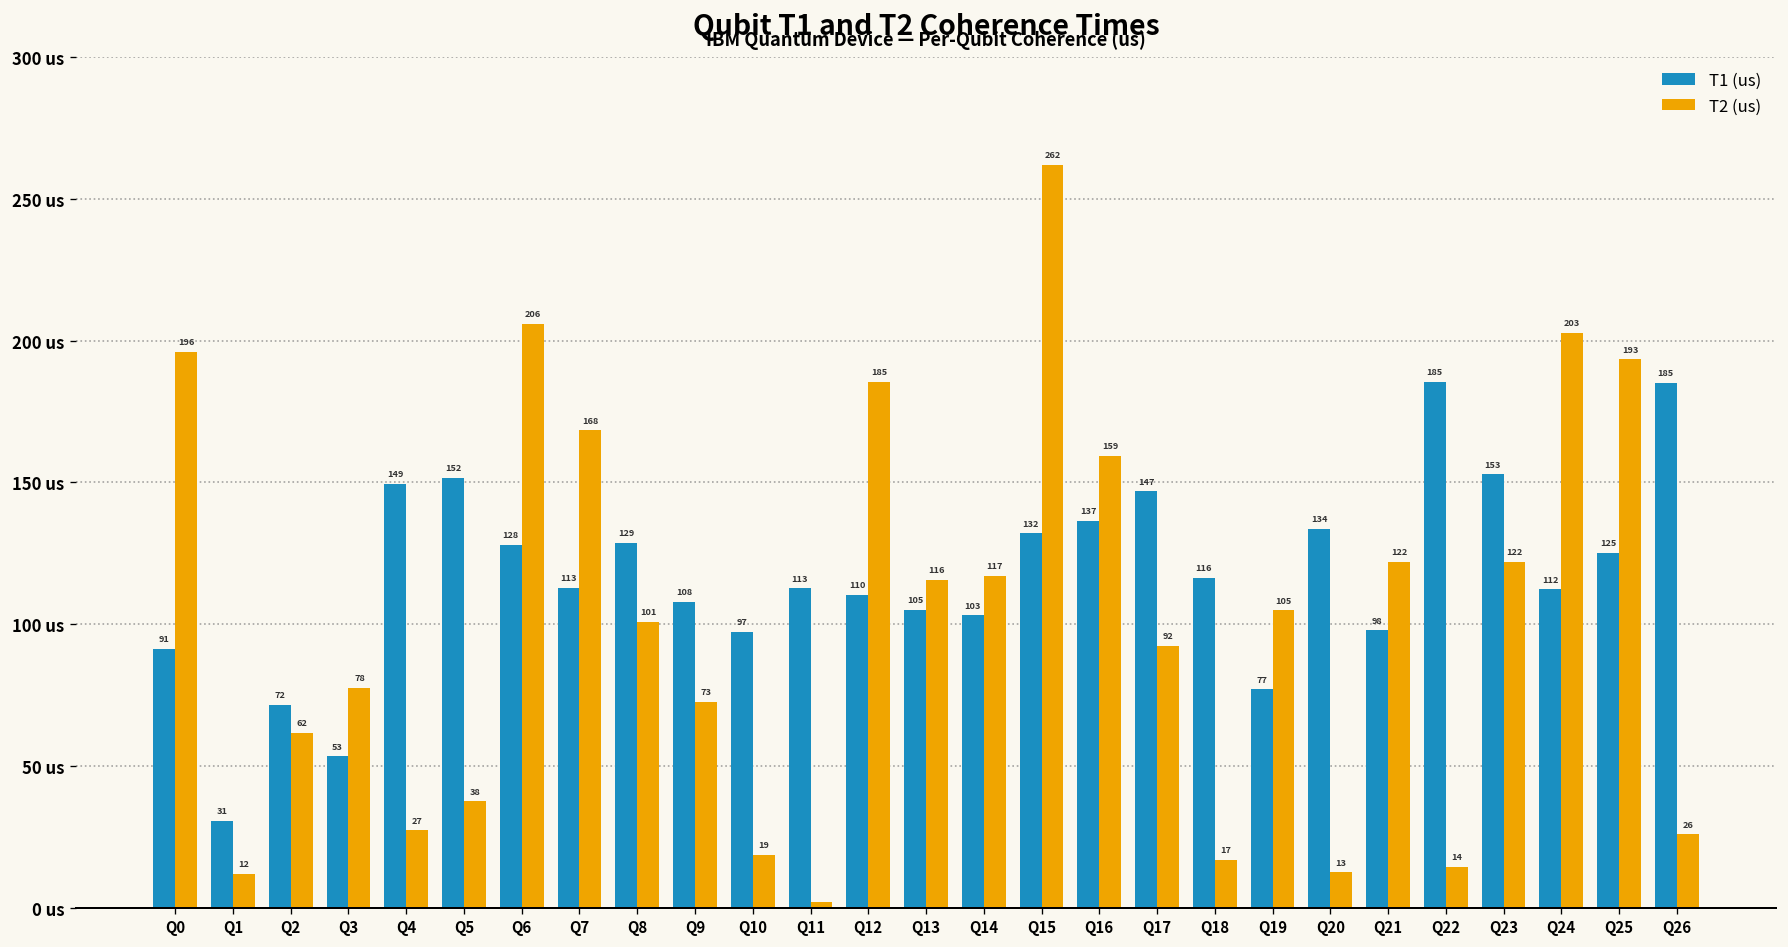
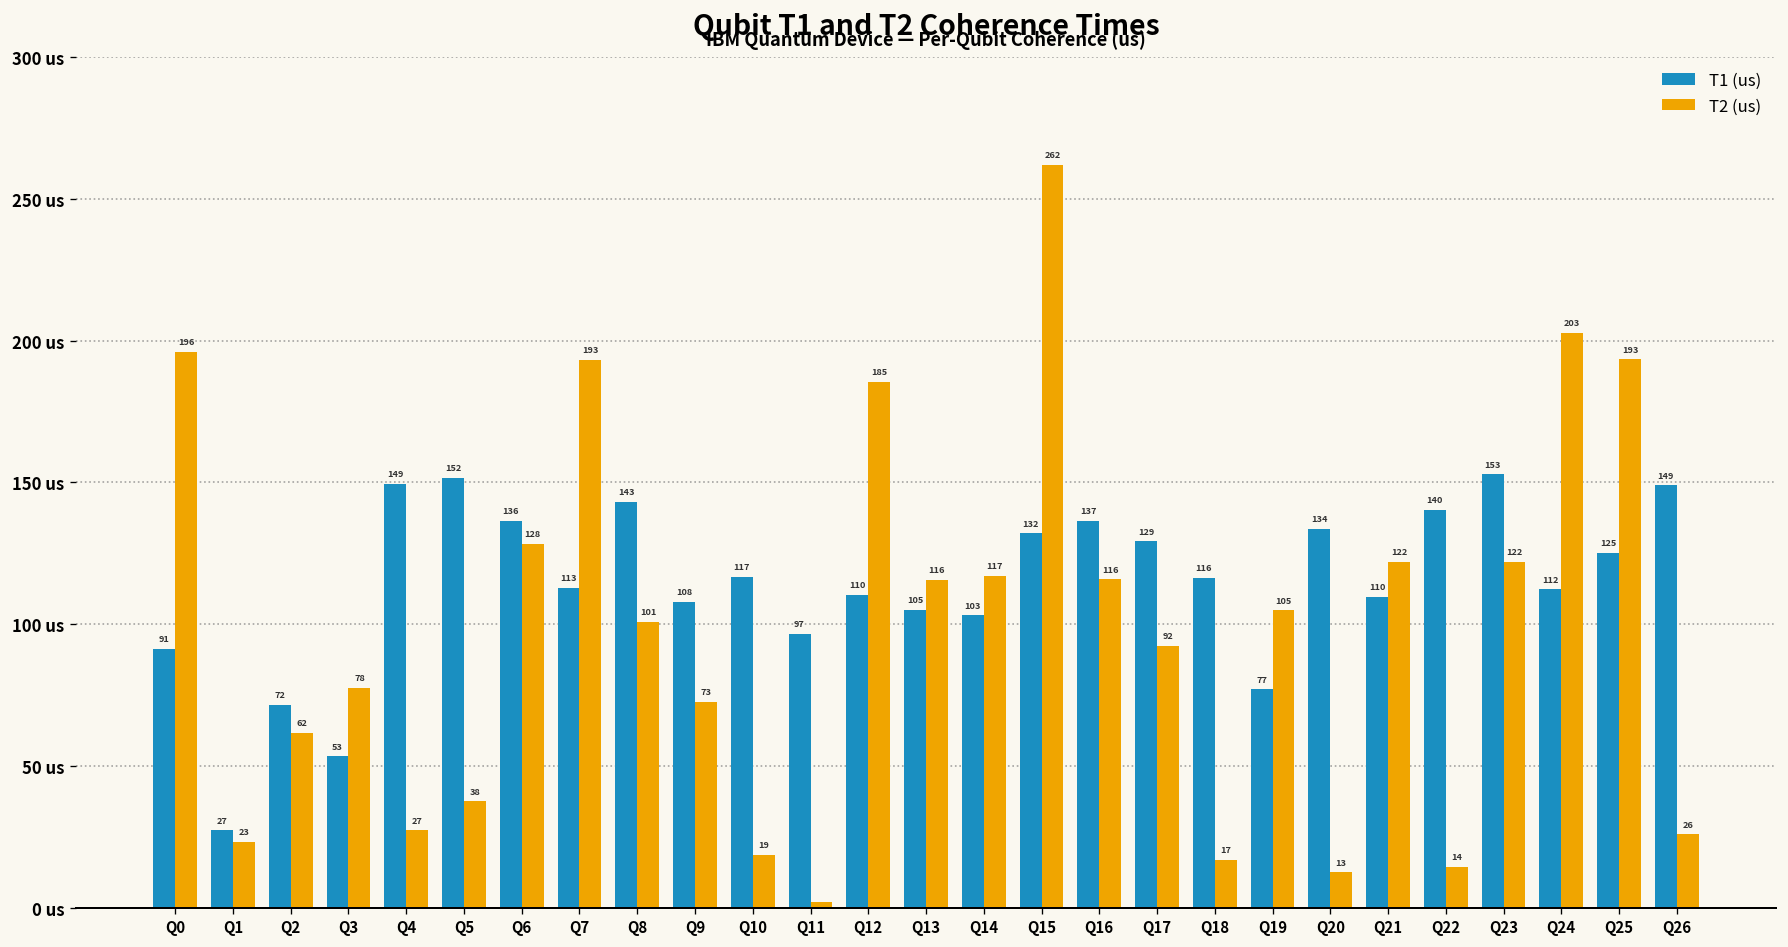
  {
    "T1 (us)": {
      "Q0": 91,
-     "Q1": 31,
+     "Q1": 27,
      "Q2": 72,
      "Q3": 53,
      "Q4": 149,
      "Q5": 152,
-     "Q6": 128,
+     "Q6": 136,
      "Q7": 113,
-     "Q8": 129,
+     "Q8": 143,
      "Q9": 108,
-     "Q10": 97,
-     "Q11": 113,
+     "Q10": 117,
+     "Q11": 97,
      "Q12": 110,
      "Q13": 105,
      "Q14": 103,
      "Q15": 132,
      "Q16": 137,
-     "Q17": 147,
+     "Q17": 129,
      "Q18": 116,
      "Q19": 77,
      "Q20": 134,
-     "Q21": 98,
-     "Q22": 185,
+     "Q21": 110,
+     "Q22": 140,
      "Q23": 153,
      "Q24": 112,
      "Q25": 125,
-     "Q26": 185
+     "Q26": 149
    },
    "T2 (us)": {
      "Q0": 196,
-     "Q1": 12,
+     "Q1": 23,
      "Q2": 62,
      "Q3": 78,
      "Q4": 27,
      "Q5": 38,
-     "Q6": 206,
-     "Q7": 168,
+     "Q6": 128,
+     "Q7": 193,
      "Q8": 101,
      "Q9": 73,
      "Q10": 19,
      "Q12": 185,
      "Q13": 116,
      "Q14": 117,
      "Q15": 262,
-     "Q16": 159,
+     "Q16": 116,
      "Q17": 92,
      "Q18": 17,
      "Q19": 105,
      "Q20": 13,
      "Q21": 122,
      "Q22": 14,
      "Q23": 122,
      "Q24": 203,
      "Q25": 193,
      "Q26": 26
    }
  }
